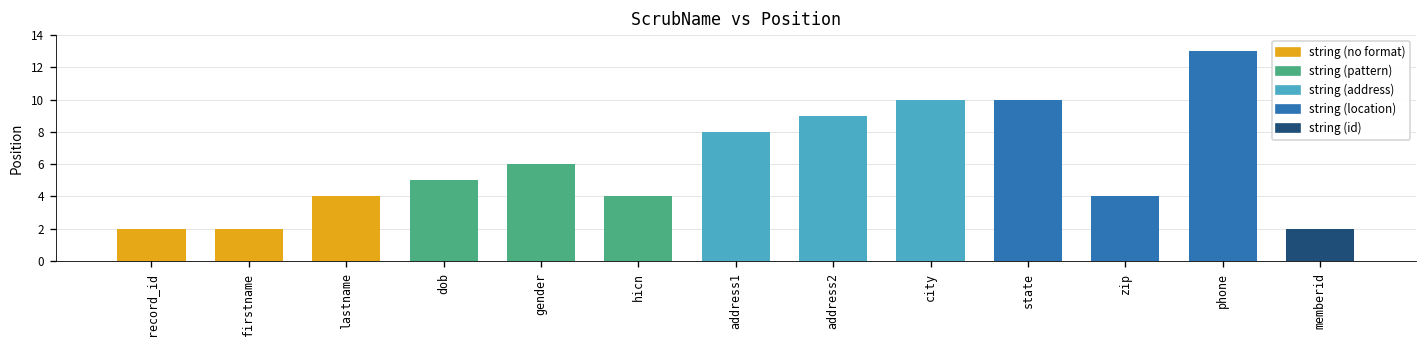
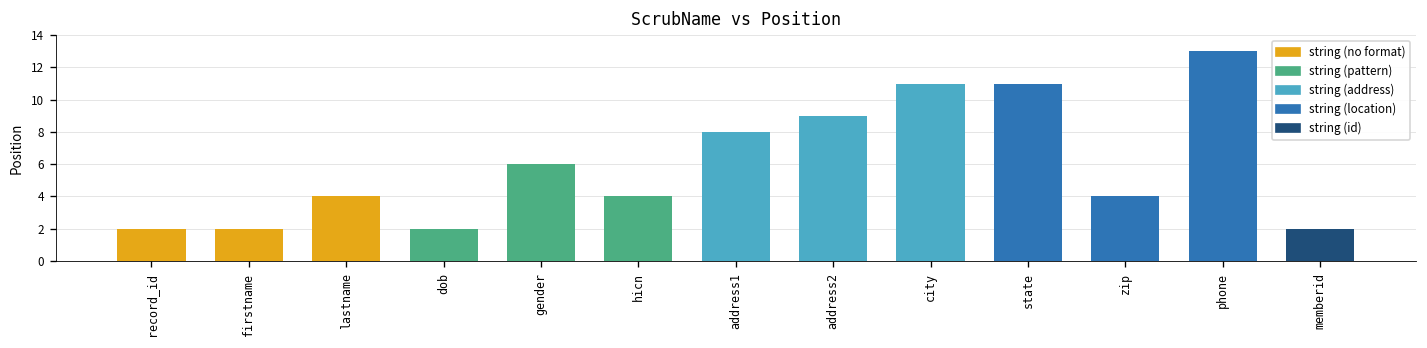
  {
    "record_id": 2,
    "firstname": 2,
    "lastname": 4,
-   "dob": 5,
+   "dob": 2,
    "gender": 6,
    "hicn": 4,
    "address1": 8,
    "address2": 9,
-   "city": 10,
-   "state": 10,
+   "city": 11,
+   "state": 11,
    "zip": 4,
    "phone": 13,
    "memberid": 2
  }
